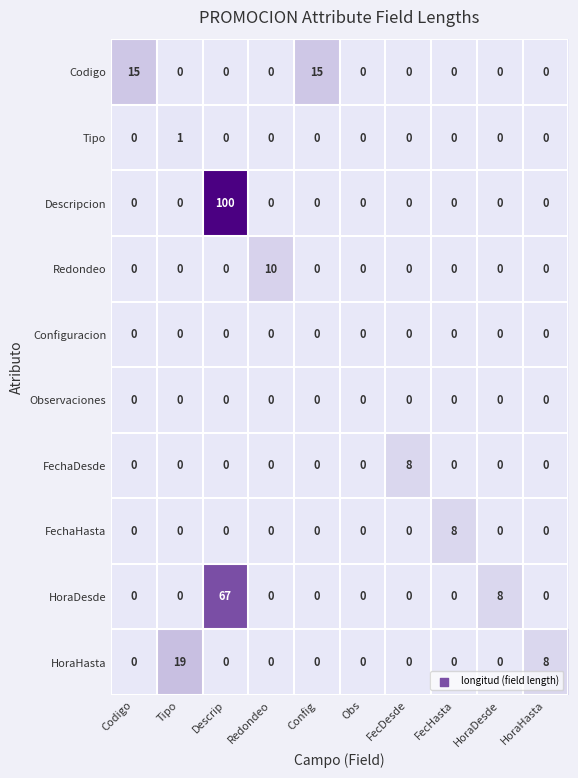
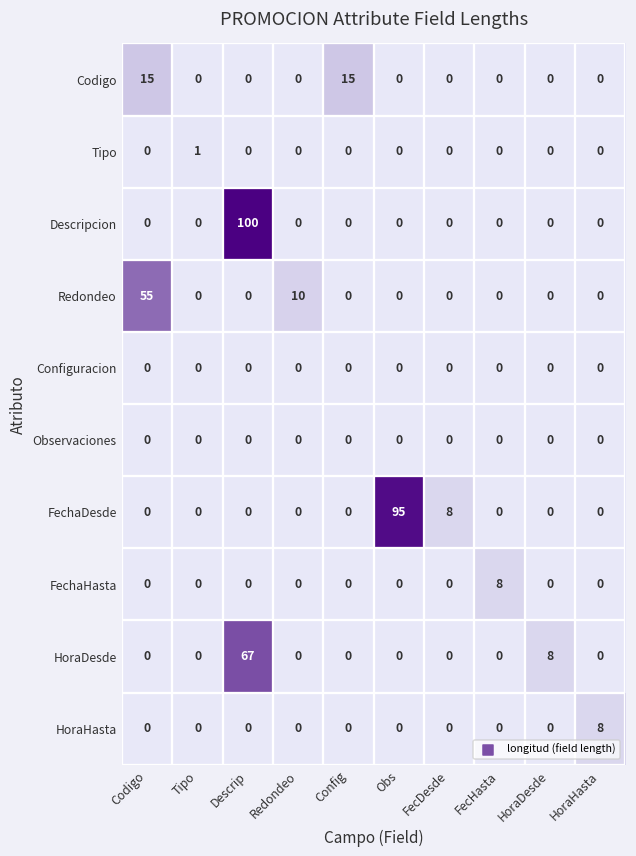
  {
    "Codigo": {
      "Codigo": 15,
      "Tipo": 0,
      "Descrip": 0,
      "Redondeo": 0,
      "Config": 15,
      "Obs": 0,
      "FecDesde": 0,
      "FecHasta": 0,
      "HoraDesde": 0,
      "HoraHasta": 0
    },
    "Tipo": {
      "Codigo": 0,
      "Tipo": 1,
      "Descrip": 0,
      "Redondeo": 0,
      "Config": 0,
      "Obs": 0,
      "FecDesde": 0,
      "FecHasta": 0,
      "HoraDesde": 0,
      "HoraHasta": 0
    },
    "Descripcion": {
      "Codigo": 0,
      "Tipo": 0,
      "Descrip": 100,
      "Redondeo": 0,
      "Config": 0,
      "Obs": 0,
      "FecDesde": 0,
      "FecHasta": 0,
      "HoraDesde": 0,
      "HoraHasta": 0
    },
    "Redondeo": {
-     "Codigo": 0,
+     "Codigo": 55,
      "Tipo": 0,
      "Descrip": 0,
      "Redondeo": 10,
      "Config": 0,
      "Obs": 0,
      "FecDesde": 0,
      "FecHasta": 0,
      "HoraDesde": 0,
      "HoraHasta": 0
    },
    "Configuracion": {
      "Codigo": 0,
      "Tipo": 0,
      "Descrip": 0,
      "Redondeo": 0,
      "Config": 0,
      "Obs": 0,
      "FecDesde": 0,
      "FecHasta": 0,
      "HoraDesde": 0,
      "HoraHasta": 0
    },
    "Observaciones": {
      "Codigo": 0,
      "Tipo": 0,
      "Descrip": 0,
      "Redondeo": 0,
      "Config": 0,
      "Obs": 0,
      "FecDesde": 0,
      "FecHasta": 0,
      "HoraDesde": 0,
      "HoraHasta": 0
    },
    "FechaDesde": {
      "Codigo": 0,
      "Tipo": 0,
      "Descrip": 0,
      "Redondeo": 0,
      "Config": 0,
-     "Obs": 0,
+     "Obs": 95,
      "FecDesde": 8,
      "FecHasta": 0,
      "HoraDesde": 0,
      "HoraHasta": 0
    },
    "FechaHasta": {
      "Codigo": 0,
      "Tipo": 0,
      "Descrip": 0,
      "Redondeo": 0,
      "Config": 0,
      "Obs": 0,
      "FecDesde": 0,
      "FecHasta": 8,
      "HoraDesde": 0,
      "HoraHasta": 0
    },
    "HoraDesde": {
      "Codigo": 0,
      "Tipo": 0,
      "Descrip": 67,
      "Redondeo": 0,
      "Config": 0,
      "Obs": 0,
      "FecDesde": 0,
      "FecHasta": 0,
      "HoraDesde": 8,
      "HoraHasta": 0
    },
    "HoraHasta": {
      "Codigo": 0,
-     "Tipo": 19,
+     "Tipo": 0,
      "Descrip": 0,
      "Redondeo": 0,
      "Config": 0,
      "Obs": 0,
      "FecDesde": 0,
      "FecHasta": 0,
      "HoraDesde": 0,
      "HoraHasta": 8
    }
  }
